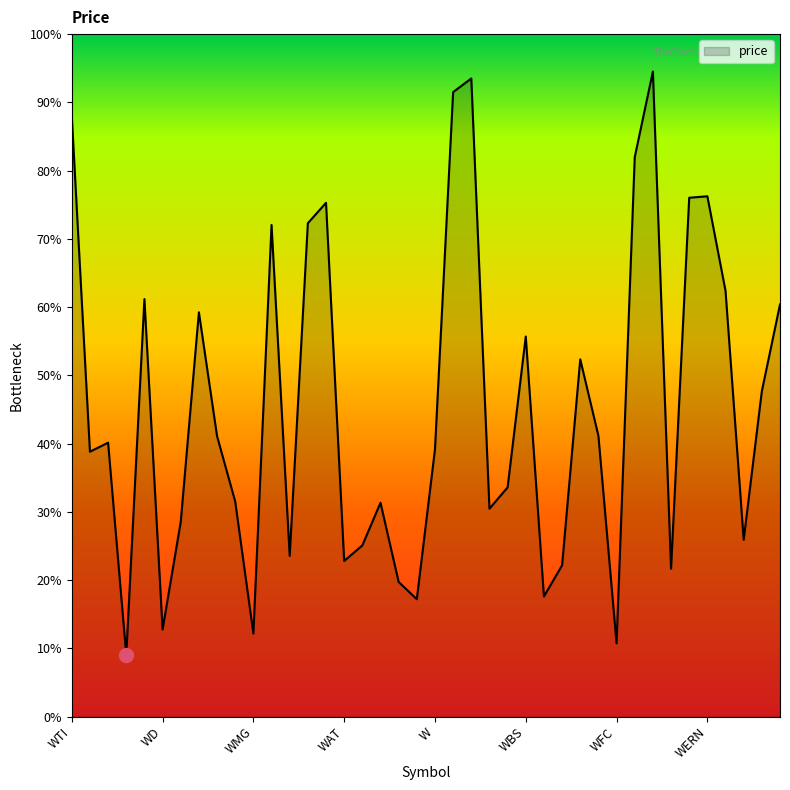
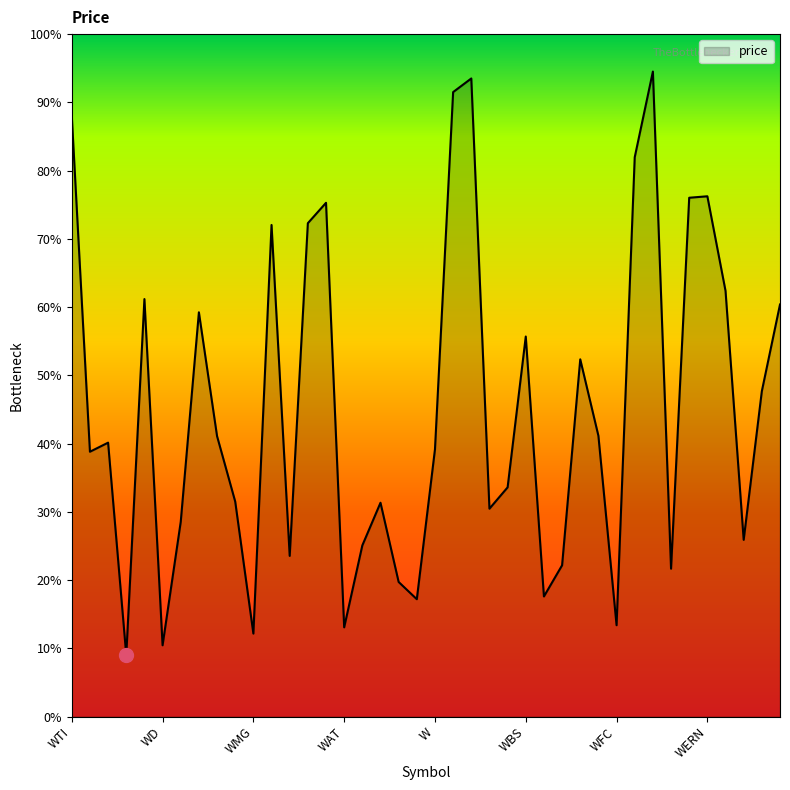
  {
    "price": {
      "WTI": "88%",
-     "WD": "13%",
+     "WD": "10%",
      "WMG": "12%",
-     "WAT": "23%",
+     "WAT": "13%",
      "W": "39%",
      "WBS": "56%",
-     "WFC": "11%",
+     "WFC": "13%",
      "WERN": "76%"
    }
  }
